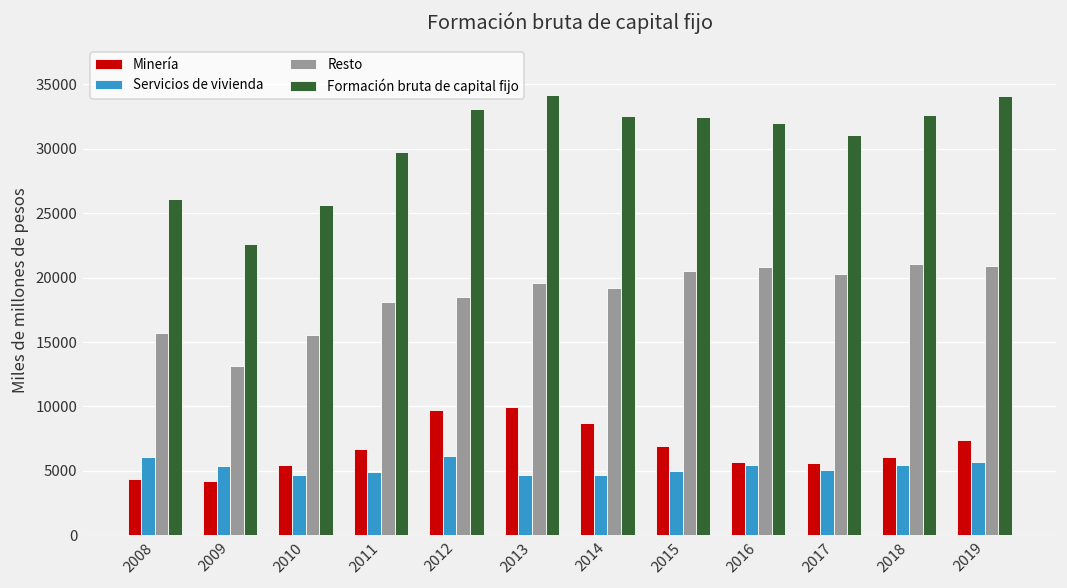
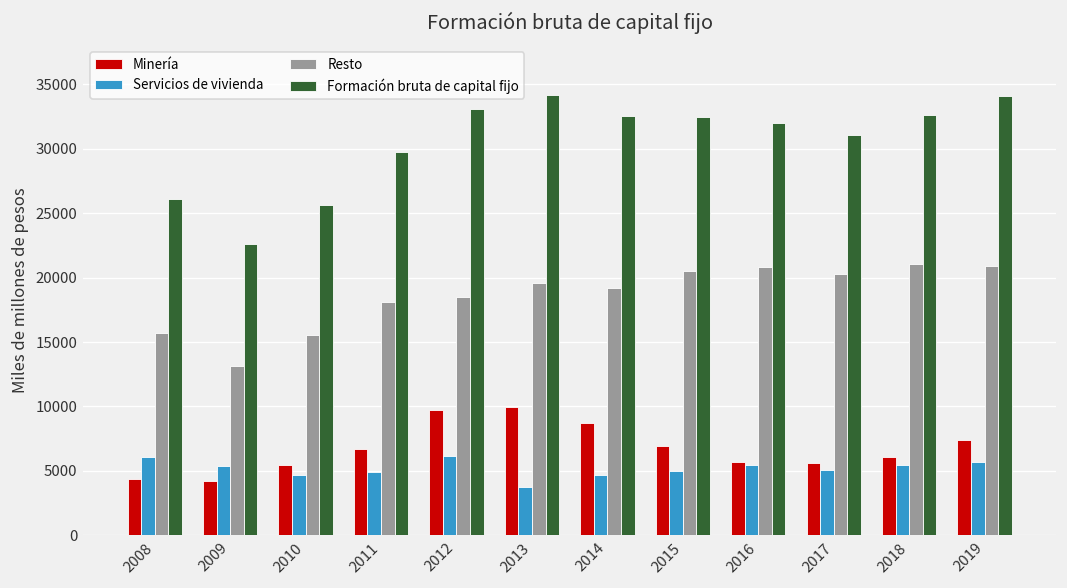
  {
    "Minería": {
      "2008": 4400,
      "2009": 4200,
      "2010": 5400,
      "2011": 6700,
      "2012": 9700,
      "2013": 10000,
      "2014": 8700,
      "2015": 6900,
      "2016": 5700,
      "2017": 5600,
      "2018": 6000,
      "2019": 7400
    },
    "Servicios de vivienda": {
      "2008": 6100,
      "2009": 5400,
      "2010": 4700,
      "2011": 4900,
      "2012": 6200,
-     "2013": 4600,
+     "2013": 3800,
      "2014": 4700,
      "2015": 5000,
      "2016": 5500,
      "2017": 5100,
      "2018": 5400,
      "2019": 5700
    },
    "Resto": {
      "2008": 15700,
      "2009": 13100,
      "2010": 15500,
      "2011": 18100,
      "2012": 18500,
      "2013": 19600,
      "2014": 19200,
      "2015": 20500,
      "2016": 20800,
      "2017": 20300,
      "2018": 21100,
      "2019": 20900
    },
    "Formación bruta de capital fijo": {
      "2008": 26100,
      "2009": 22600,
      "2010": 25600,
      "2011": 29700,
      "2012": 33100,
      "2013": 34200,
      "2014": 32500,
      "2015": 32500,
      "2016": 32000,
      "2017": 31000,
      "2018": 32600,
      "2019": 34100
    }
  }
